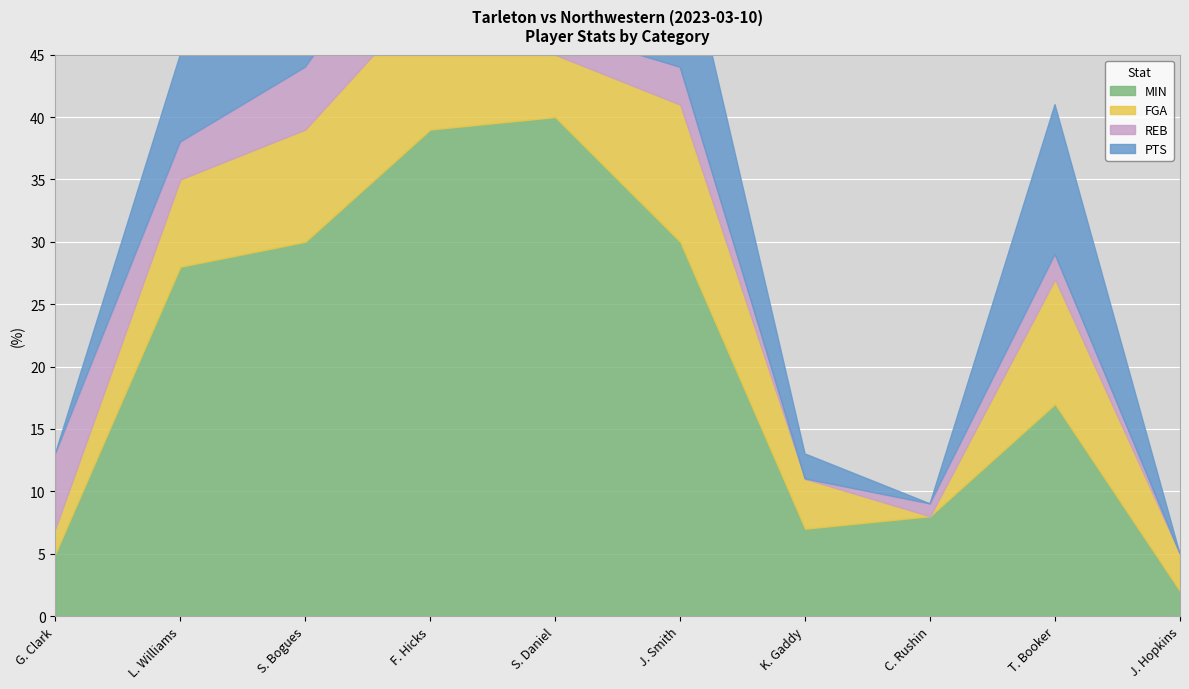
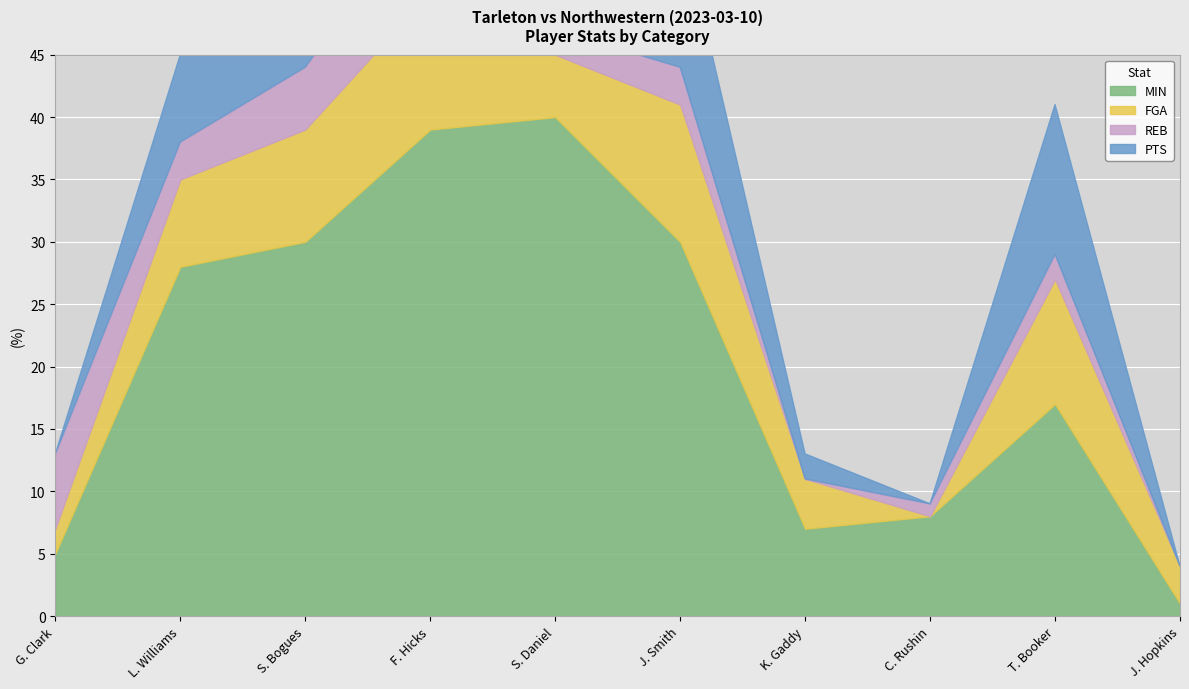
  {
    "MIN": {
      "G. Clark": 5,
      "L. Williams": 28,
      "S. Bogues": 30,
      "F. Hicks": 39,
      "S. Daniel": 40,
      "J. Smith": 30,
      "K. Gaddy": 7,
      "T. Booker": 17,
-     "J. Hopkins": 2
+     "J. Hopkins": 1
    },
    "FGA": {
      "G. Clark": 2,
      "L. Williams": 7,
      "S. Bogues": 9,
      "S. Daniel": 5,
      "J. Smith": 11,
      "T. Booker": 10
    },
    "REB": {
      "L. Williams": 3,
      "S. Bogues": 5,
      "J. Smith": 3,
      "T. Booker": 2
    },
    "PTS": {
      "L. Williams": 7,
      "K. Gaddy": 2,
      "T. Booker": 12
    }
  }
